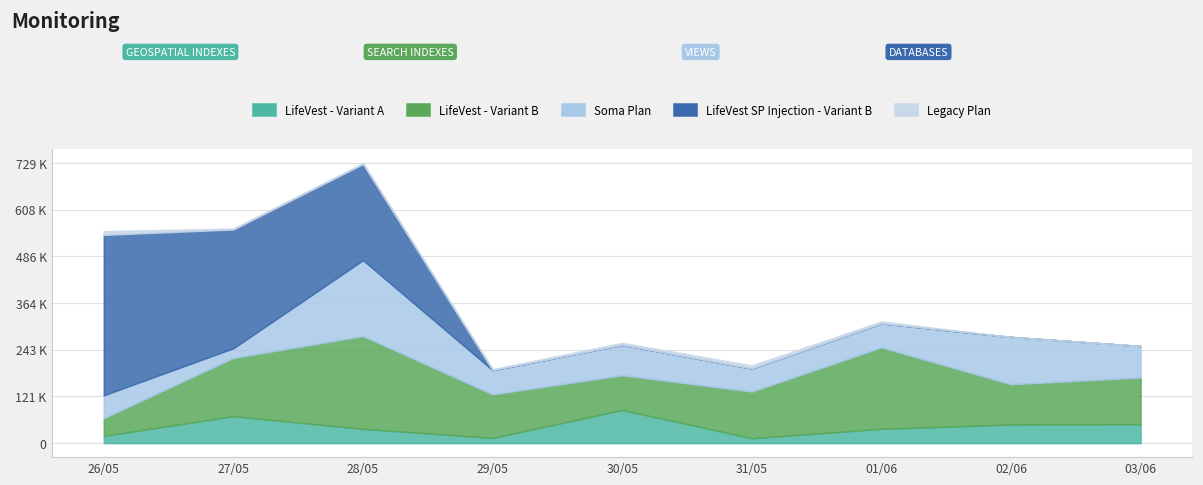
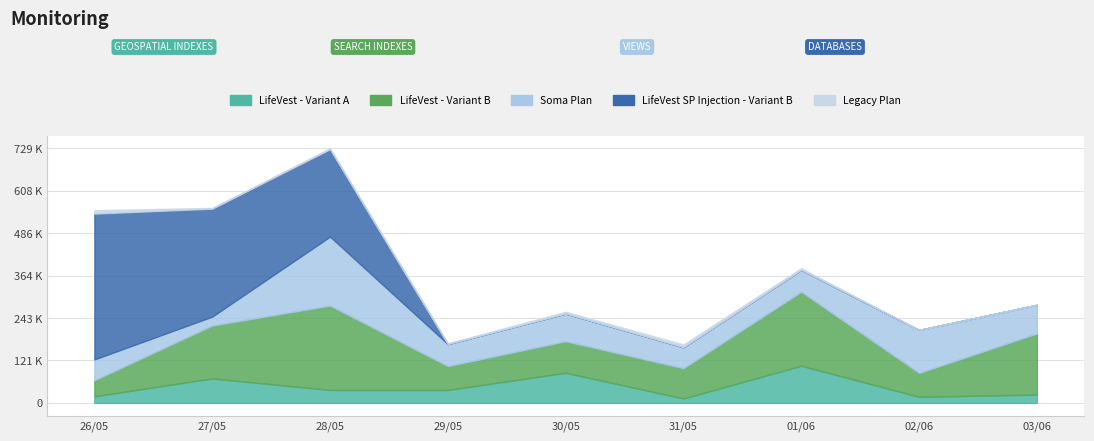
  {
    "LifeVest - Variant A": {
      "26/05": 20000,
      "27/05": 70000,
      "28/05": 40000,
-     "29/05": 10000,
+     "29/05": 40000,
      "30/05": 90000,
      "31/05": 10000,
-     "01/06": 40000,
-     "02/06": 50000,
-     "03/06": 50000
+     "01/06": 110000,
+     "02/06": 20000,
+     "03/06": 20000
    },
    "LifeVest - Variant B": {
      "26/05": 50000,
      "27/05": 150000,
      "28/05": 240000,
-     "29/05": 110000,
+     "29/05": 70000,
      "30/05": 90000,
-     "31/05": 120000,
+     "31/05": 90000,
      "01/06": 210000,
-     "02/06": 100000,
-     "03/06": 120000
+     "02/06": 70000,
+     "03/06": 180000
    },
    "LifeVest SP Injection - Variant B": {
      "26/05": 420000
    }
  }
